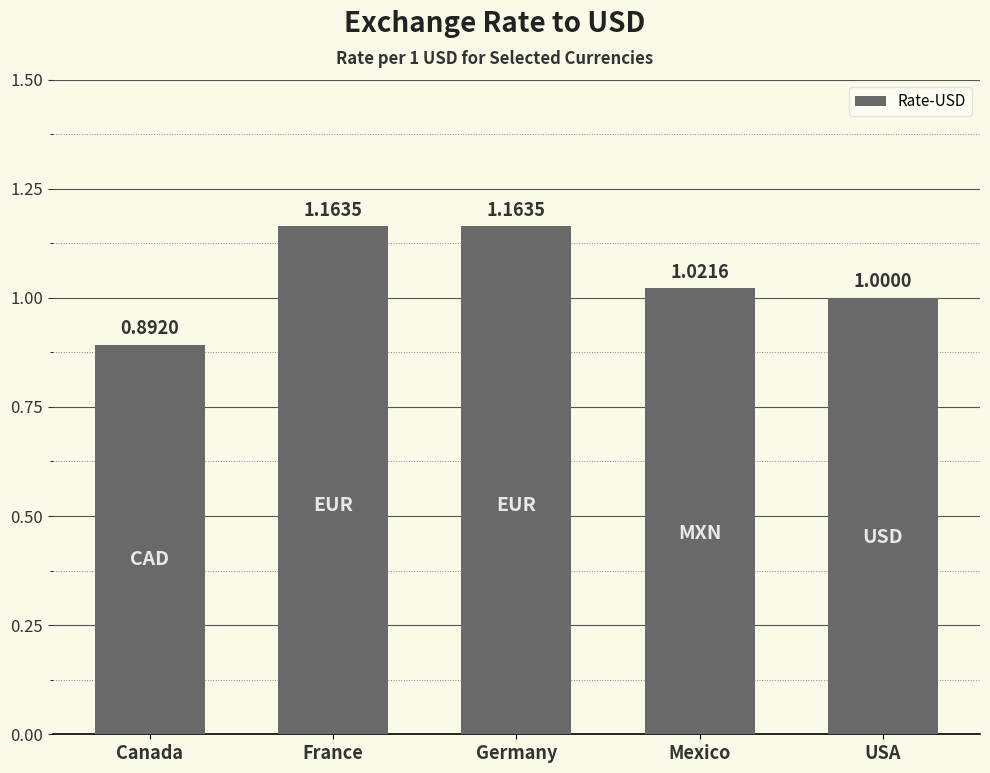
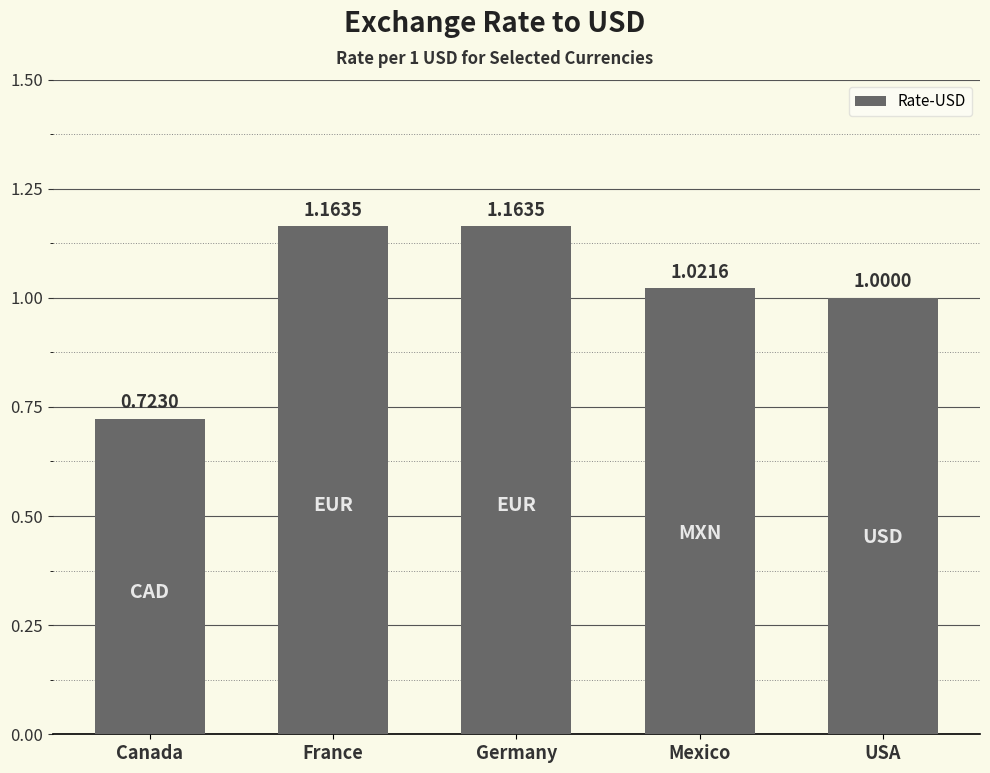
  {
-   "Canada": 0.8920,
+   "Canada": 0.7230,
    "France": 1.1635,
    "Germany": 1.1635,
    "Mexico": 1.0216,
    "USA": 1.0000
  }
